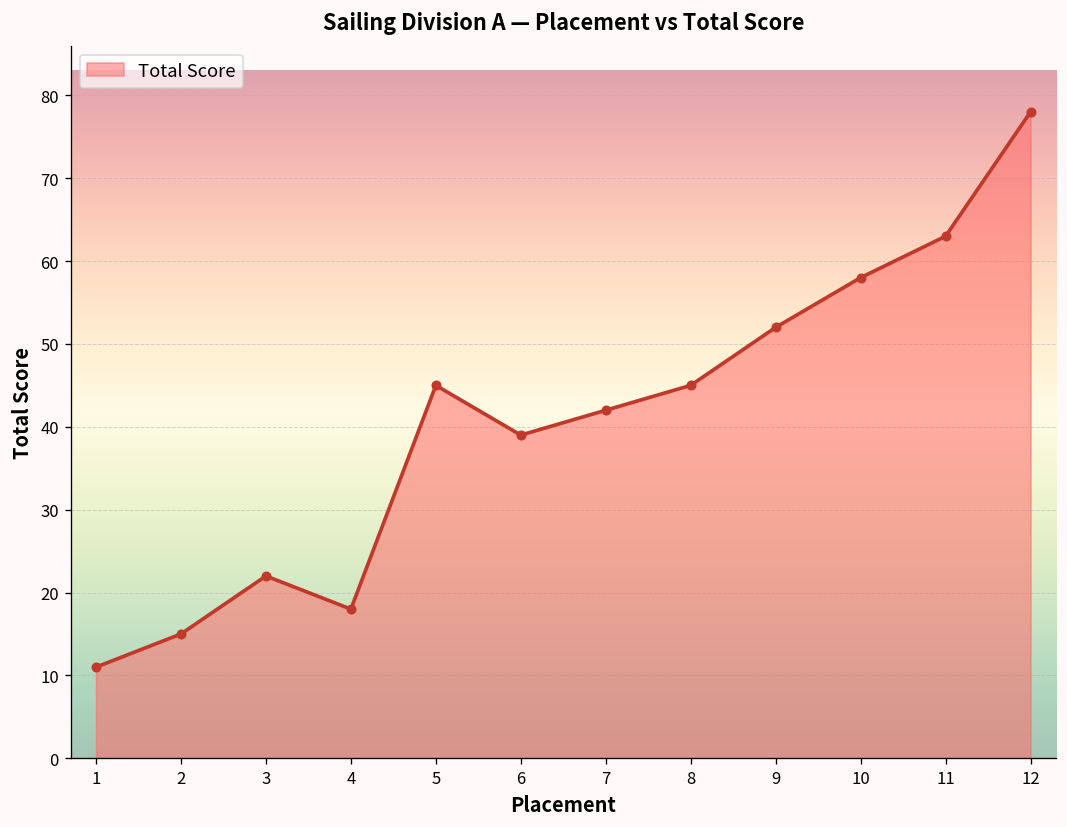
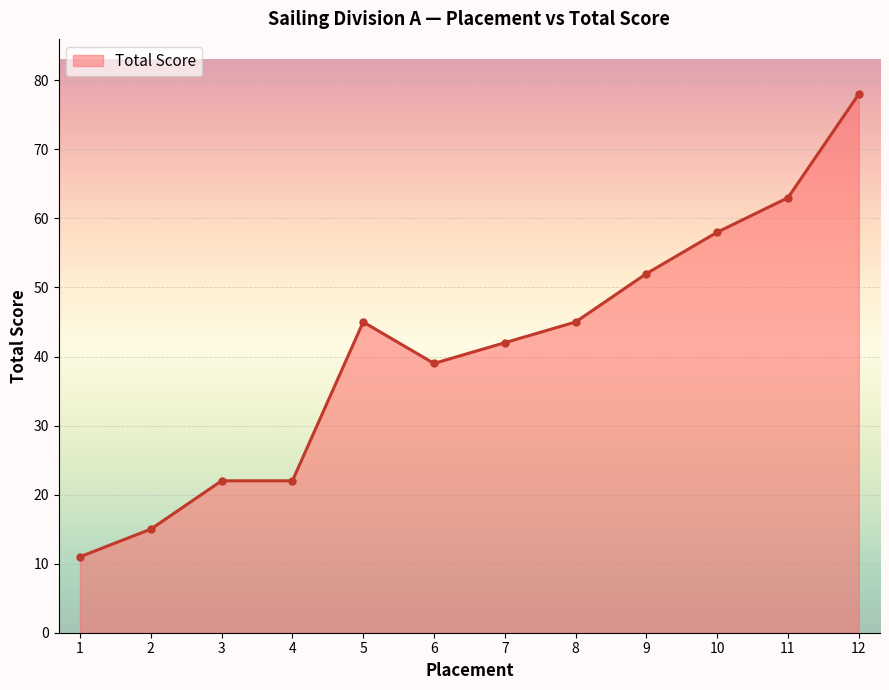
  {
    "1": 11,
    "2": 15,
    "3": 22,
-   "4": 18,
+   "4": 22,
    "5": 45,
    "6": 39,
    "7": 42,
    "8": 45,
    "9": 52,
    "10": 58,
    "11": 63,
    "12": 78
  }
